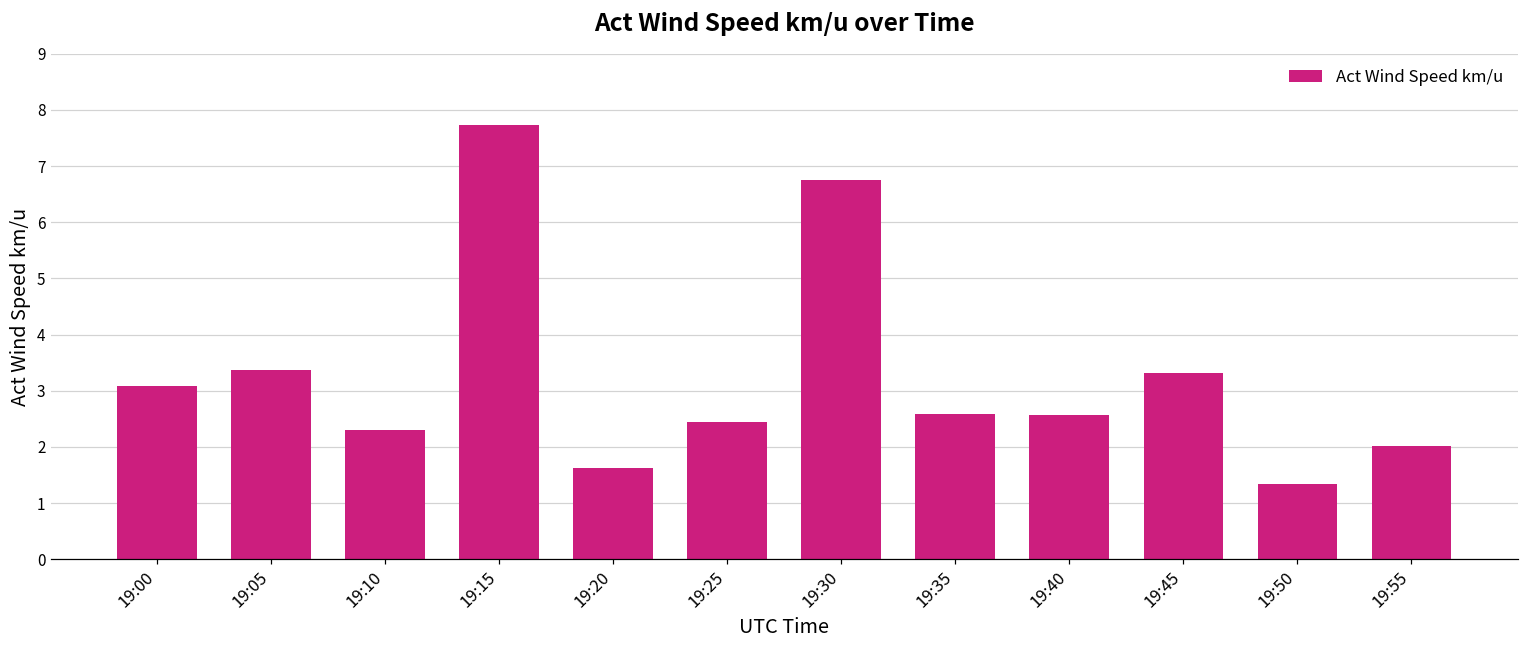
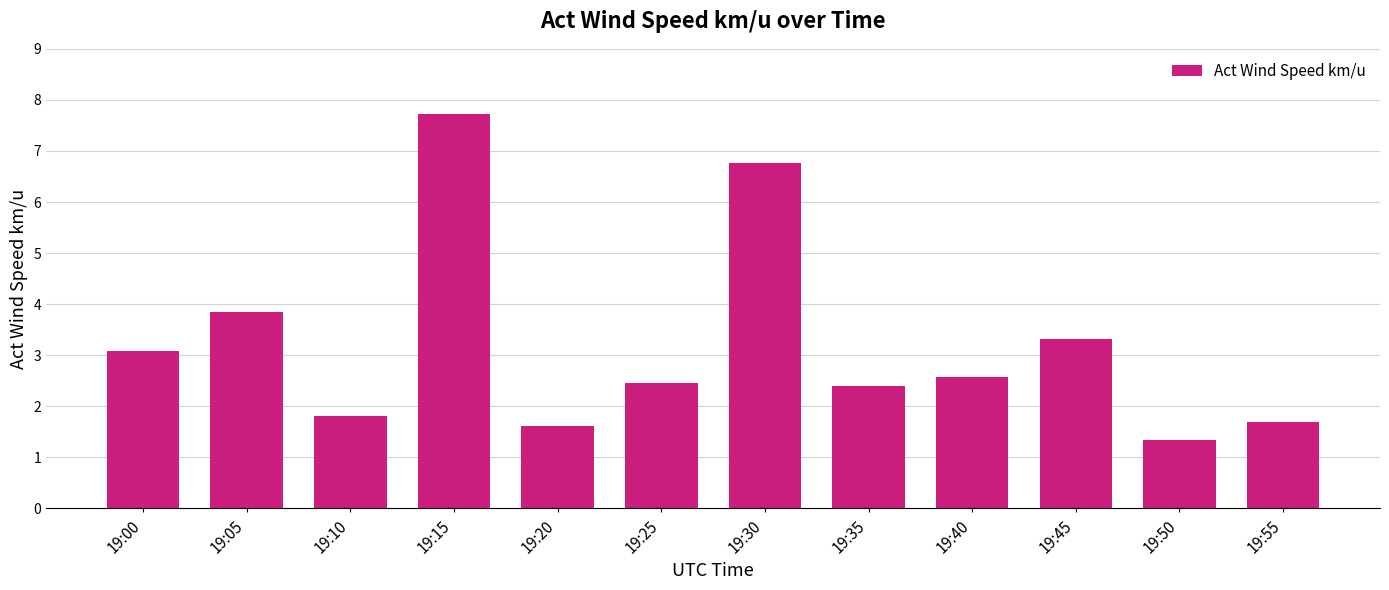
  {
    "19:00": 3.1,
-   "19:05": 3.4,
-   "19:10": 2.3,
+   "19:05": 3.9,
+   "19:10": 1.8,
    "19:15": 7.7,
    "19:20": 1.6,
    "19:25": 2.4,
    "19:30": 6.8,
-   "19:35": 2.6,
+   "19:35": 2.4,
    "19:40": 2.6,
    "19:45": 3.3,
    "19:50": 1.3,
-   "19:55": 2.0
+   "19:55": 1.7
  }
